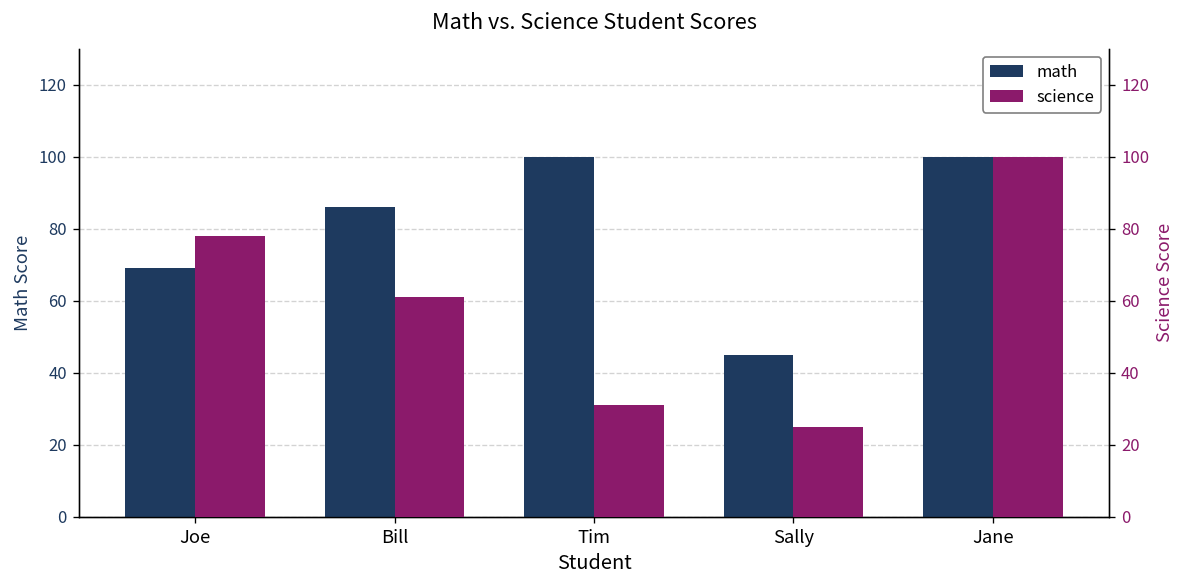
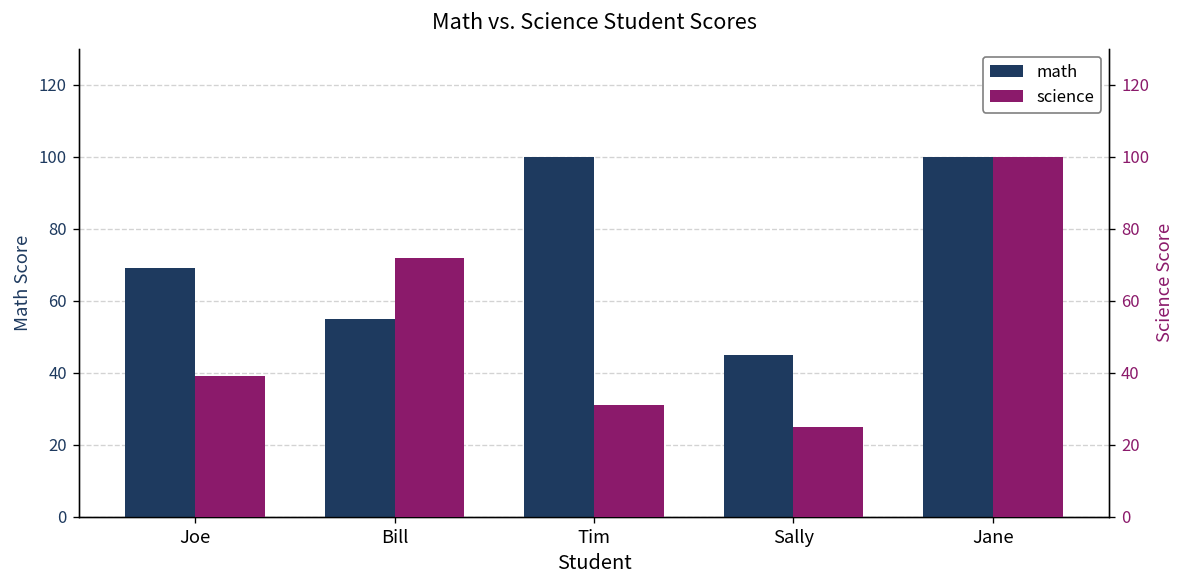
  {
    "math": {
      "Joe": 69,
-     "Bill": 86,
+     "Bill": 55,
      "Tim": 100,
      "Sally": 45,
      "Jane": 100
    },
    "science": {
-     "Joe": 78,
-     "Bill": 61,
+     "Joe": 39,
+     "Bill": 72,
      "Tim": 31,
      "Sally": 25,
      "Jane": 100
    }
  }
